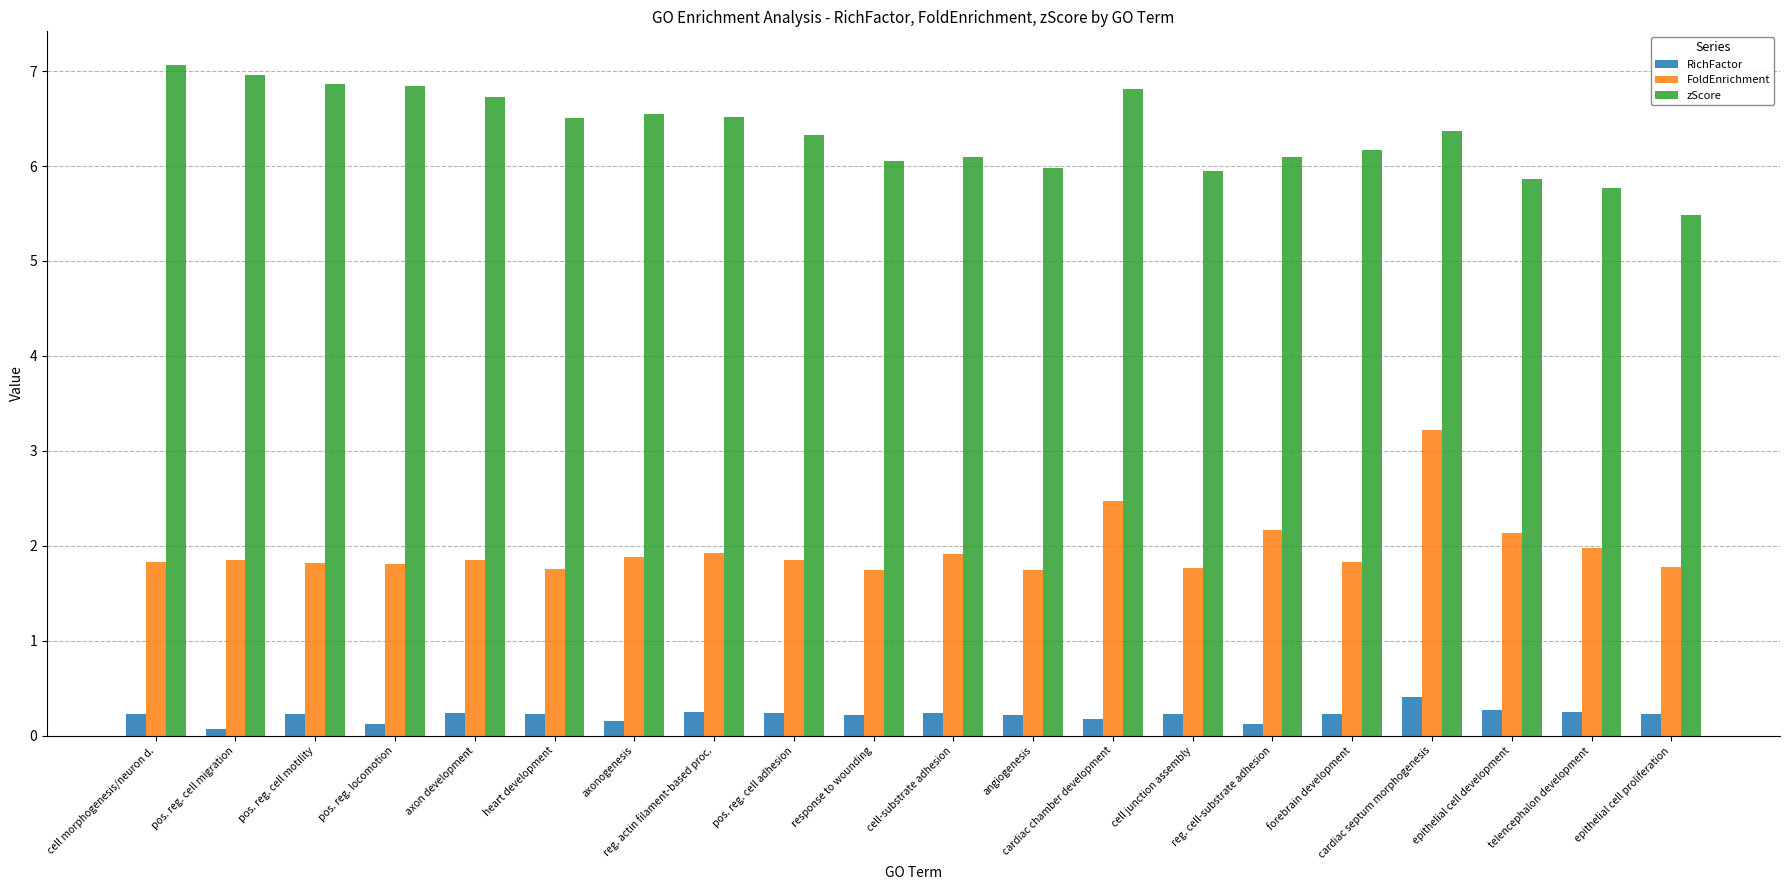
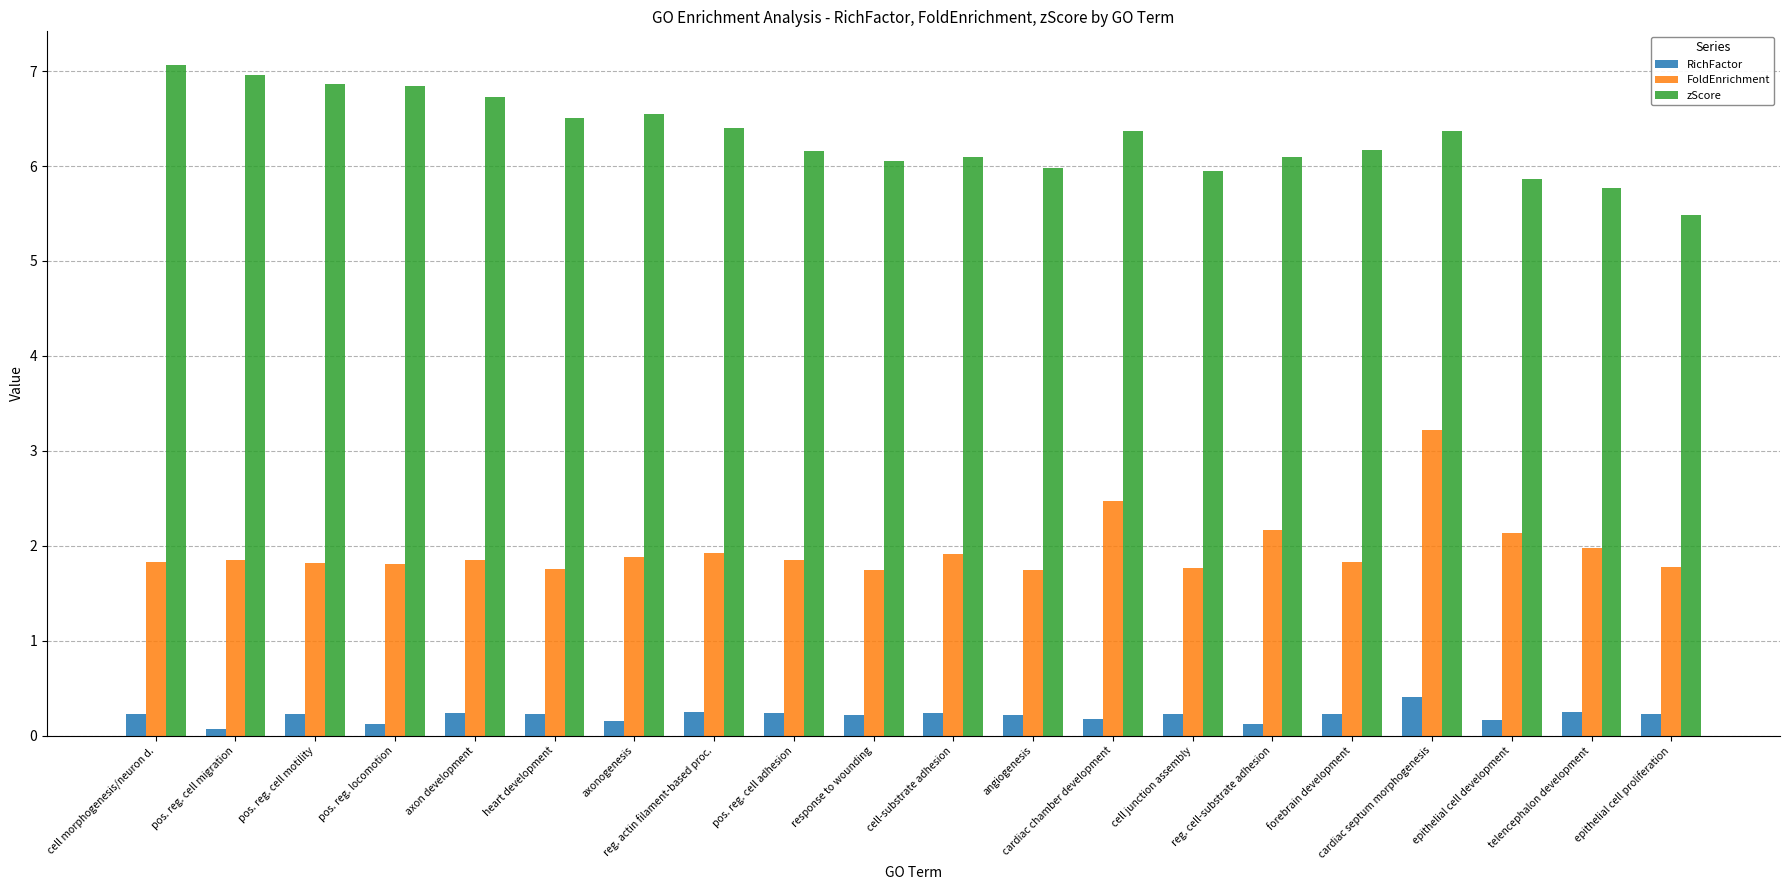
  {
    "RichFactor": {
      "cell morphogenesis/neuron d.": 0.2,
      "pos. reg. cell migration": 0.1,
      "pos. reg. cell motility": 0.2,
      "pos. reg. locomotion": 0.1,
      "axon development": 0.2,
      "heart development": 0.2,
      "axonogenesis": 0.2,
      "reg. actin filament-based proc.": 0.2,
      "pos. reg. cell adhesion": 0.2,
      "response to wounding": 0.2,
      "cell-substrate adhesion": 0.2,
      "angiogenesis": 0.2,
      "cardiac chamber development": 0.2,
      "cell junction assembly": 0.2,
      "reg. cell-substrate adhesion": 0.1,
      "forebrain development": 0.2,
      "cardiac septum morphogenesis": 0.4,
-     "epithelial cell development": 0.3,
+     "epithelial cell development": 0.2,
      "telencephalon development": 0.3,
      "epithelial cell proliferation": 0.2
    },
    "FoldEnrichment": {
      "cell morphogenesis/neuron d.": 1.8,
      "pos. reg. cell migration": 1.8,
      "pos. reg. cell motility": 1.8,
      "pos. reg. locomotion": 1.8,
      "axon development": 1.8,
      "heart development": 1.8,
      "axonogenesis": 1.9,
      "reg. actin filament-based proc.": 1.9,
      "pos. reg. cell adhesion": 1.9,
      "response to wounding": 1.7,
      "cell-substrate adhesion": 1.9,
      "angiogenesis": 1.7,
      "cardiac chamber development": 2.5,
      "cell junction assembly": 1.8,
      "reg. cell-substrate adhesion": 2.2,
      "forebrain development": 1.8,
      "cardiac septum morphogenesis": 3.2,
      "epithelial cell development": 2.1,
      "telencephalon development": 2.0,
      "epithelial cell proliferation": 1.8
    },
    "zScore": {
      "cell morphogenesis/neuron d.": 7.1,
      "pos. reg. cell migration": 7.0,
      "pos. reg. cell motility": 6.9,
      "pos. reg. locomotion": 6.8,
      "axon development": 6.7,
      "heart development": 6.5,
      "axonogenesis": 6.5,
-     "reg. actin filament-based proc.": 6.5,
-     "pos. reg. cell adhesion": 6.3,
+     "reg. actin filament-based proc.": 6.4,
+     "pos. reg. cell adhesion": 6.2,
      "response to wounding": 6.1,
      "cell-substrate adhesion": 6.1,
      "angiogenesis": 6.0,
-     "cardiac chamber development": 6.8,
+     "cardiac chamber development": 6.4,
      "cell junction assembly": 5.9,
      "reg. cell-substrate adhesion": 6.1,
      "forebrain development": 6.2,
      "cardiac septum morphogenesis": 6.4,
      "epithelial cell development": 5.9,
      "telencephalon development": 5.8,
      "epithelial cell proliferation": 5.5
    }
  }
